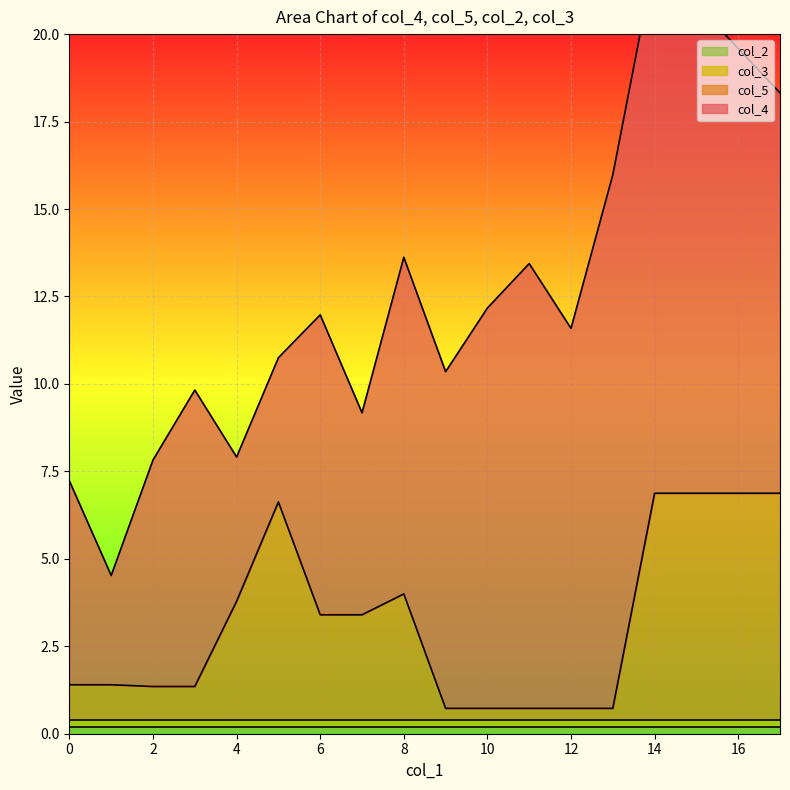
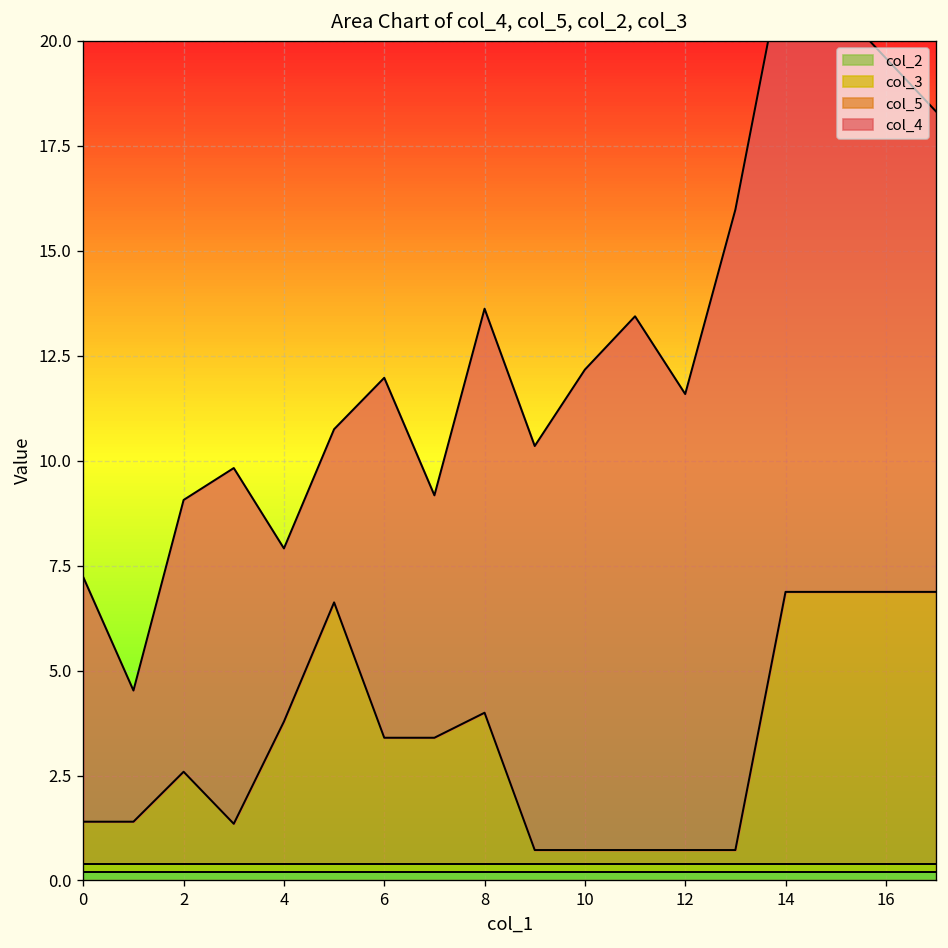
  {
    "col_2": {
      "0": 0.2,
      "2": 0.2,
      "4": 0.2,
      "6": 0.2,
      "8": 0.2,
      "10": 0.2,
      "12": 0.2,
      "14": 0.2,
      "16": 0.2
    },
    "col_3": {
      "0": 0.4,
      "2": 0.4,
      "4": 0.4,
      "6": 0.4,
      "8": 0.4,
      "10": 0.4,
      "12": 0.4,
      "14": 0.4,
      "16": 0.4
    },
    "col_5": {
      "0": 1.4,
-     "2": 1.4,
+     "2": 2.6,
      "4": 3.8,
      "6": 3.4,
      "8": 4.0,
      "10": 0.7,
      "12": 0.7,
      "14": 6.9,
      "16": 6.9
    },
    "col_4": {
      "0": 7.2,
      "2": 6.5,
      "4": 7.9,
      "6": 12.0,
      "8": 13.6,
      "10": 12.2,
      "12": 11.6
    }
  }
